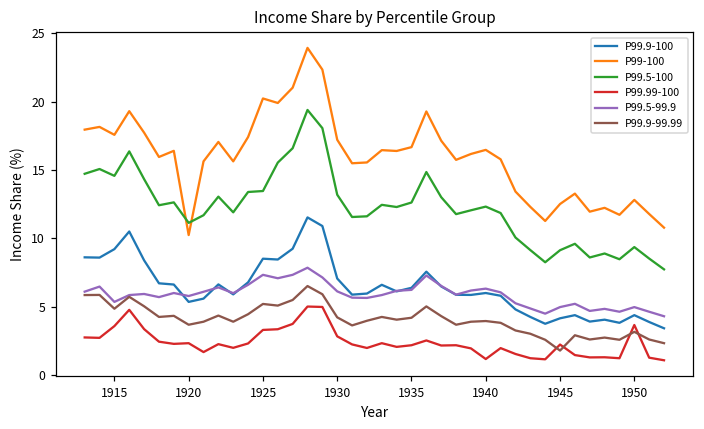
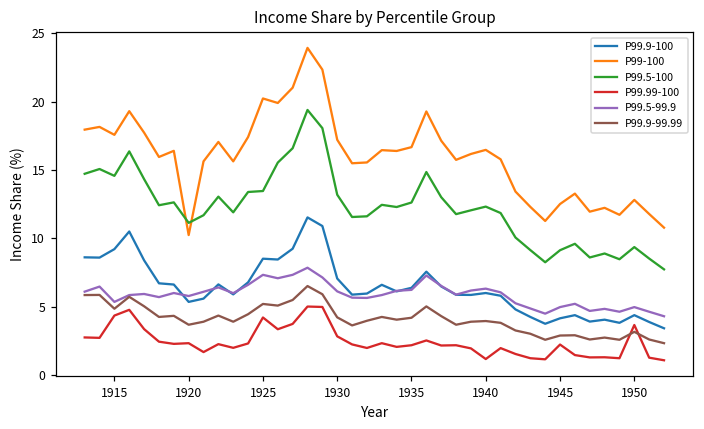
  {
    "P99.9-100": {
      "1915": 9.2,
      "1920": 5.4,
      "1925": 8.5,
      "1930": 7.1,
      "1940": 6.0,
      "1945": 4.2,
      "1950": 4.4
    },
    "P99-100": {
      "1915": 17.6,
      "1920": 10.3,
      "1925": 20.2,
      "1930": 17.2,
      "1935": 16.7,
      "1940": 16.5,
      "1945": 12.5,
      "1950": 12.8
    },
    "P99.5-100": {
      "1915": 14.6,
      "1920": 11.1,
      "1925": 13.5,
      "1930": 13.2,
      "1935": 12.6,
      "1940": 12.3,
      "1945": 9.1,
      "1950": 9.4
    },
    "P99.99-100": {
-     "1915": 3.6,
+     "1915": 4.4,
      "1920": 2.3,
-     "1925": 3.3,
+     "1925": 4.2,
      "1930": 2.8,
      "1935": 2.2,
      "1940": 1.2,
      "1945": 2.2,
      "1950": 3.7
    },
    "P99.5-99.9": {
      "1915": 5.4,
      "1920": 5.8,
      "1925": 7.3,
      "1930": 6.1,
      "1940": 6.3,
      "1945": 5.0,
      "1950": 5.0
    },
    "P99.9-99.99": {
      "1915": 4.9,
      "1920": 3.7,
      "1925": 5.2,
      "1930": 4.2,
      "1935": 4.2,
      "1940": 4.0,
-     "1945": 1.8,
+     "1945": 2.9,
      "1950": 3.2
    }
  }
